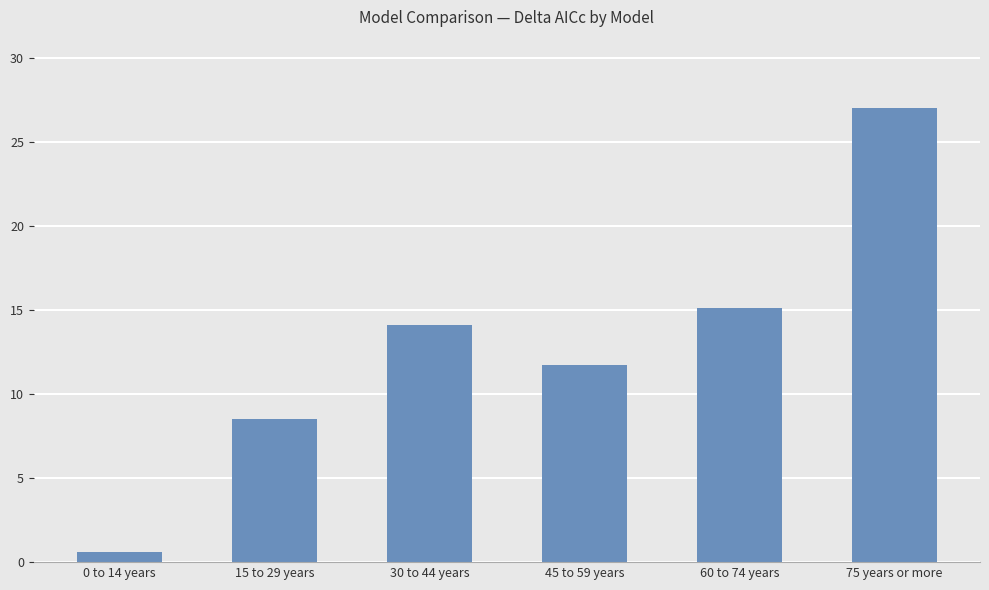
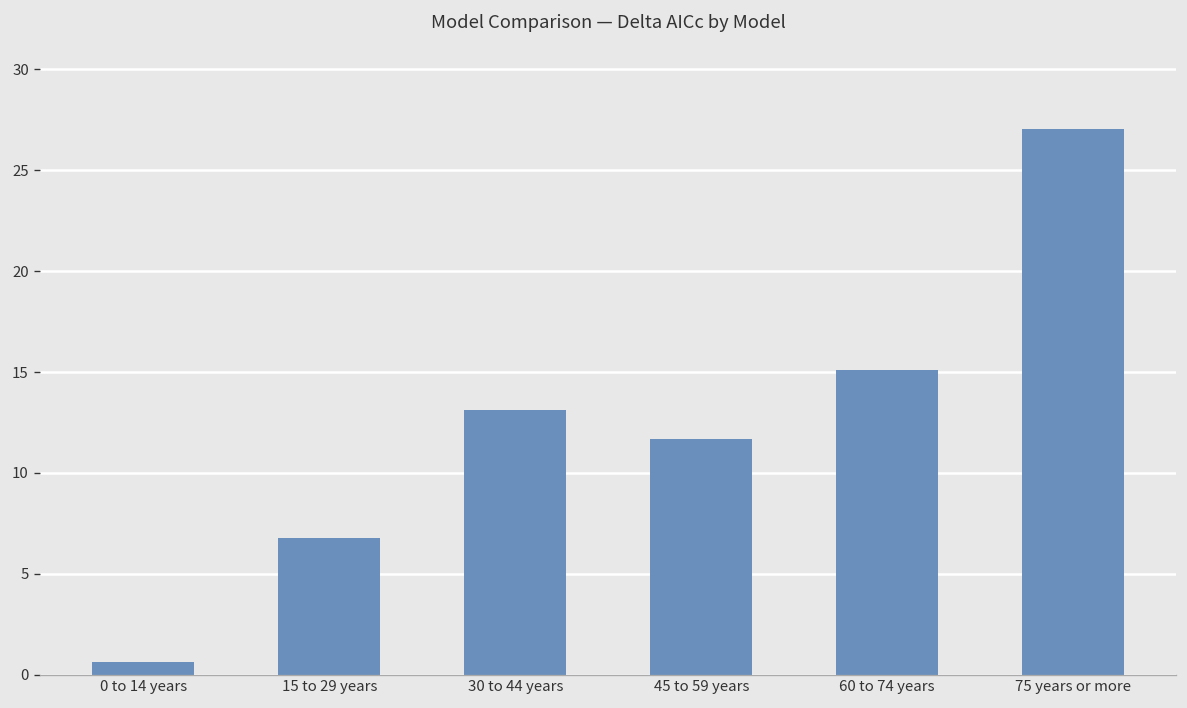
  {
    "0 to 14 years": 0.6,
-   "15 to 29 years": 8.5,
-   "30 to 44 years": 14.1,
+   "15 to 29 years": 6.8,
+   "30 to 44 years": 13.1,
    "45 to 59 years": 11.7,
    "60 to 74 years": 15.1,
    "75 years or more": 27.0
  }
